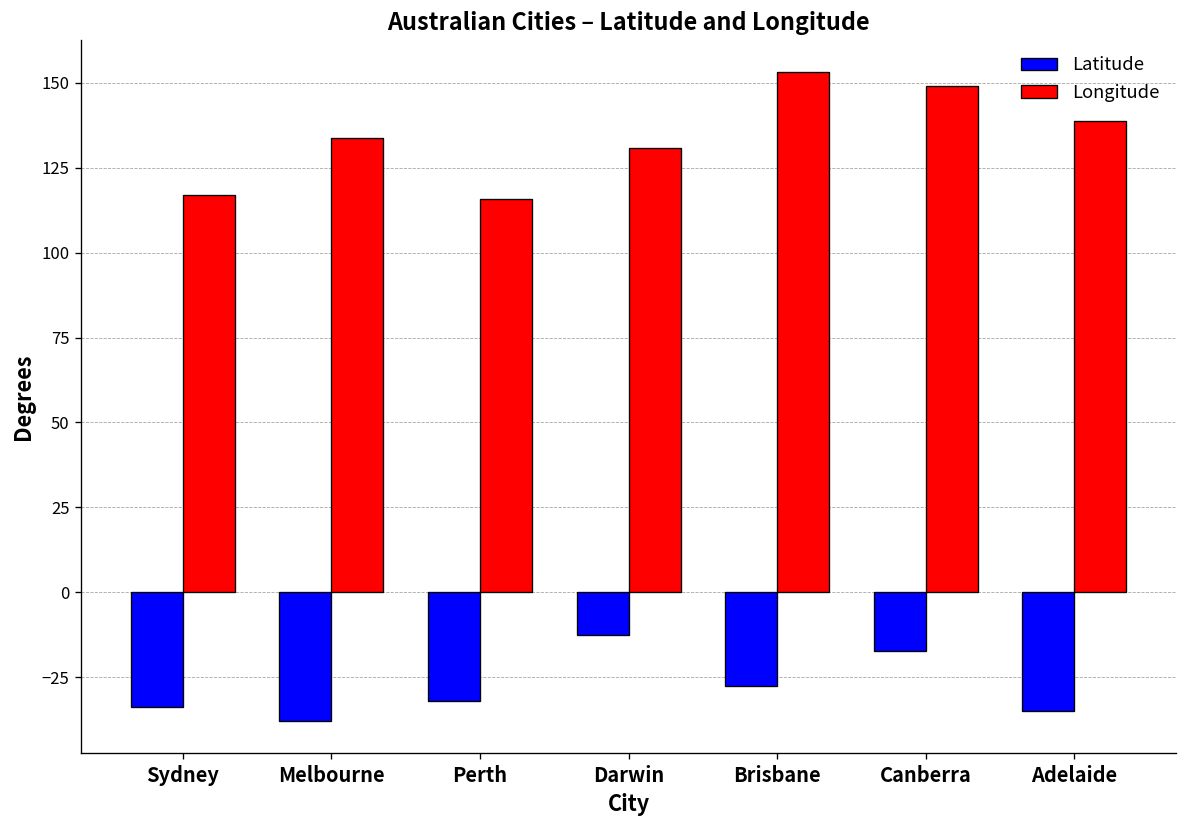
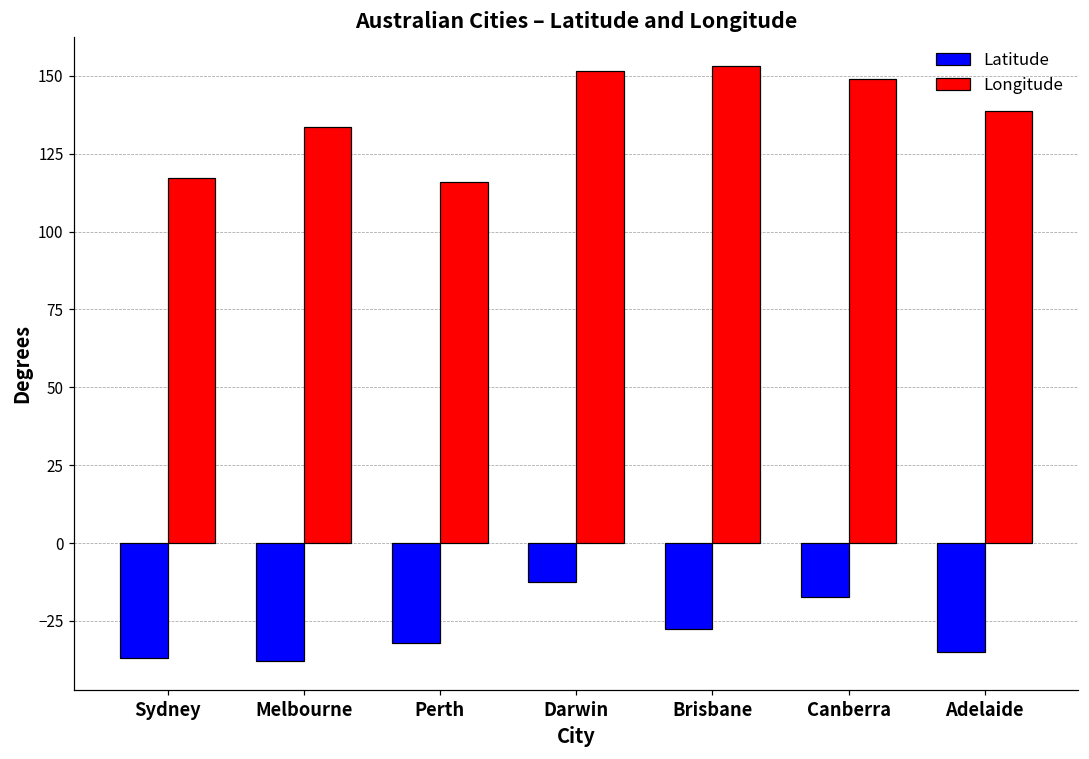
  {
    "Latitude": {
-     "Sydney": -34,
+     "Sydney": -37,
      "Melbourne": -38,
      "Perth": -32,
      "Darwin": -12,
      "Brisbane": -27,
      "Canberra": -17,
      "Adelaide": -35
    },
    "Longitude": {
      "Sydney": 117,
      "Melbourne": 134,
      "Perth": 116,
-     "Darwin": 131,
+     "Darwin": 152,
      "Brisbane": 153,
      "Canberra": 149,
      "Adelaide": 139
    }
  }
